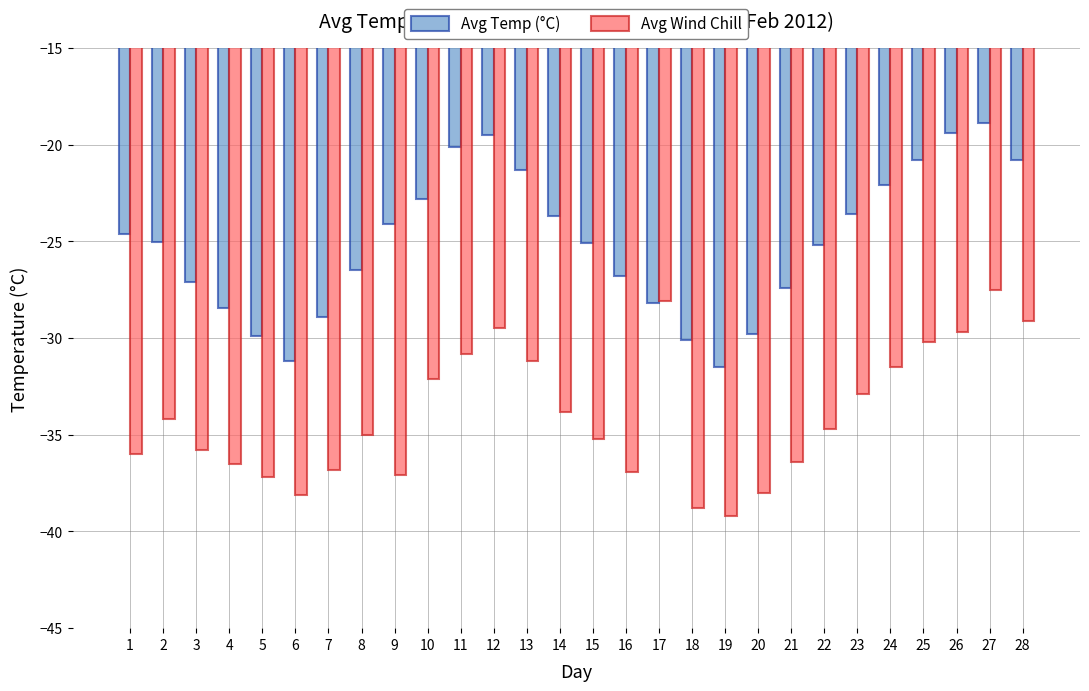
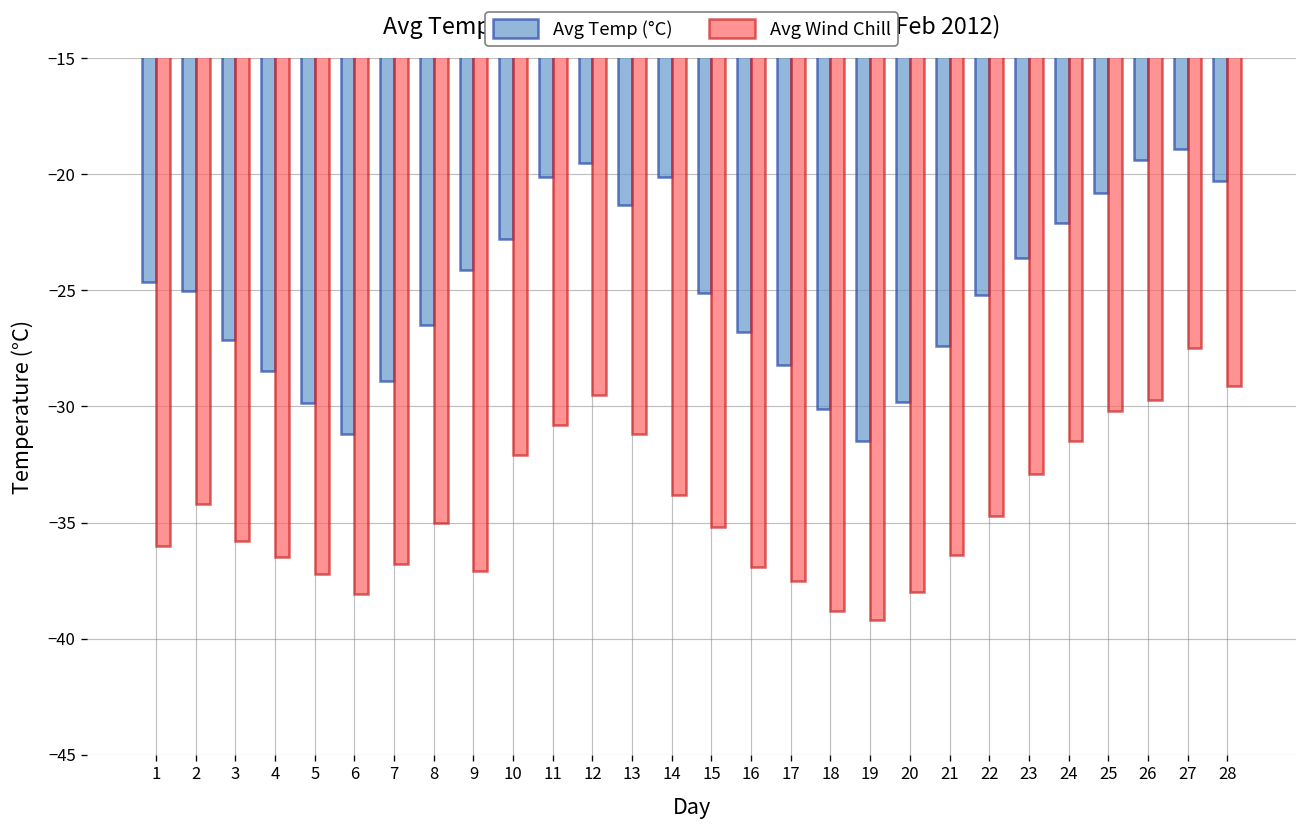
  {
    "Avg Temp (°C)": {
      "1": -24.6,
      "2": -25.0,
      "3": -27.1,
      "4": -28.5,
      "5": -29.9,
      "6": -31.2,
      "7": -28.9,
      "8": -26.5,
      "9": -24.1,
      "10": -22.8,
      "11": -20.1,
      "12": -19.5,
      "13": -21.3,
-     "14": -23.7,
+     "14": -20.1,
      "15": -25.1,
      "16": -26.8,
      "17": -28.2,
      "18": -30.1,
      "19": -31.5,
      "20": -29.8,
      "21": -27.4,
      "22": -25.2,
      "23": -23.6,
      "24": -22.1,
      "25": -20.8,
      "26": -19.4,
      "27": -18.9,
-     "28": -20.8
+     "28": -20.3
    },
    "Avg Wind Chill": {
      "1": -36.0,
      "2": -34.2,
      "3": -35.8,
      "4": -36.5,
      "5": -37.2,
      "6": -38.1,
      "7": -36.8,
      "8": -35.0,
      "9": -37.1,
      "10": -32.1,
      "11": -30.8,
      "12": -29.5,
      "13": -31.2,
      "14": -33.8,
      "15": -35.2,
      "16": -36.9,
-     "17": -28.1,
+     "17": -37.5,
      "18": -38.8,
      "19": -39.2,
      "20": -38.0,
      "21": -36.4,
      "22": -34.7,
      "23": -32.9,
      "24": -31.5,
      "25": -30.2,
      "26": -29.7,
      "27": -27.5,
      "28": -29.1
    }
  }
